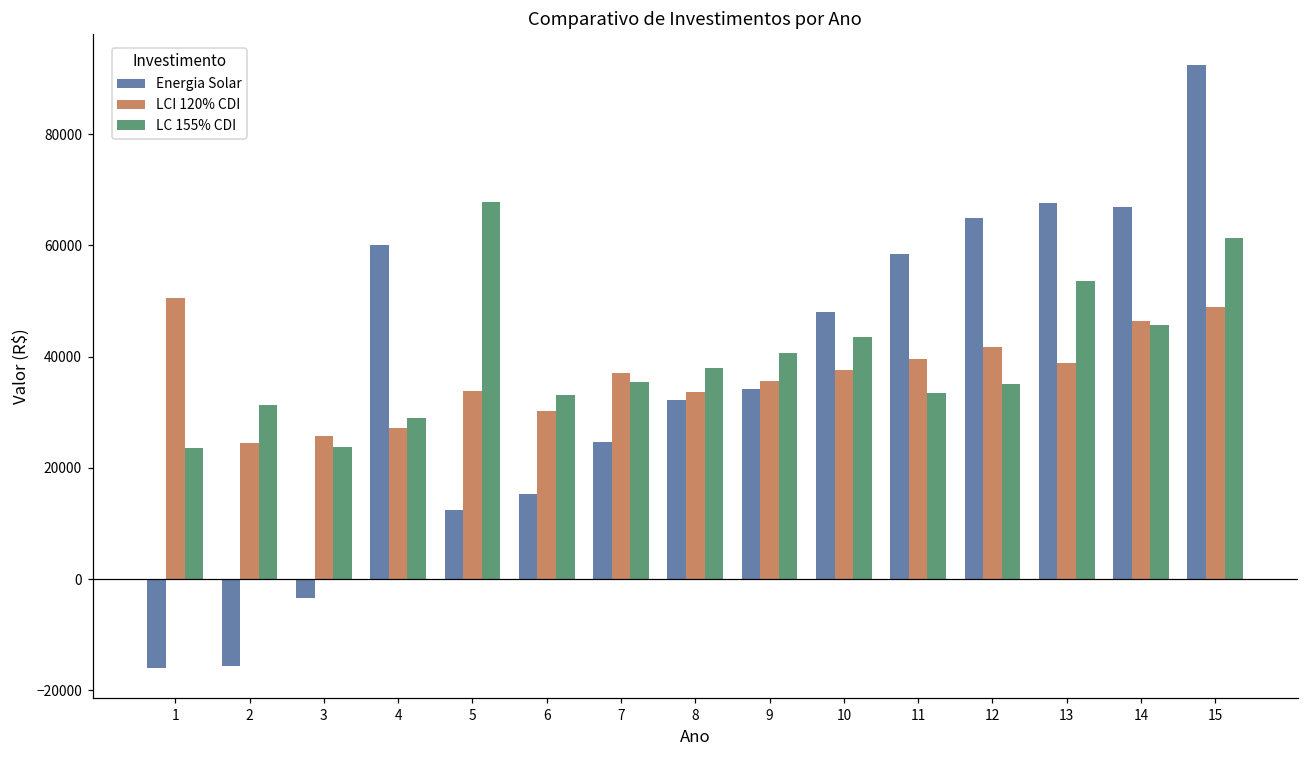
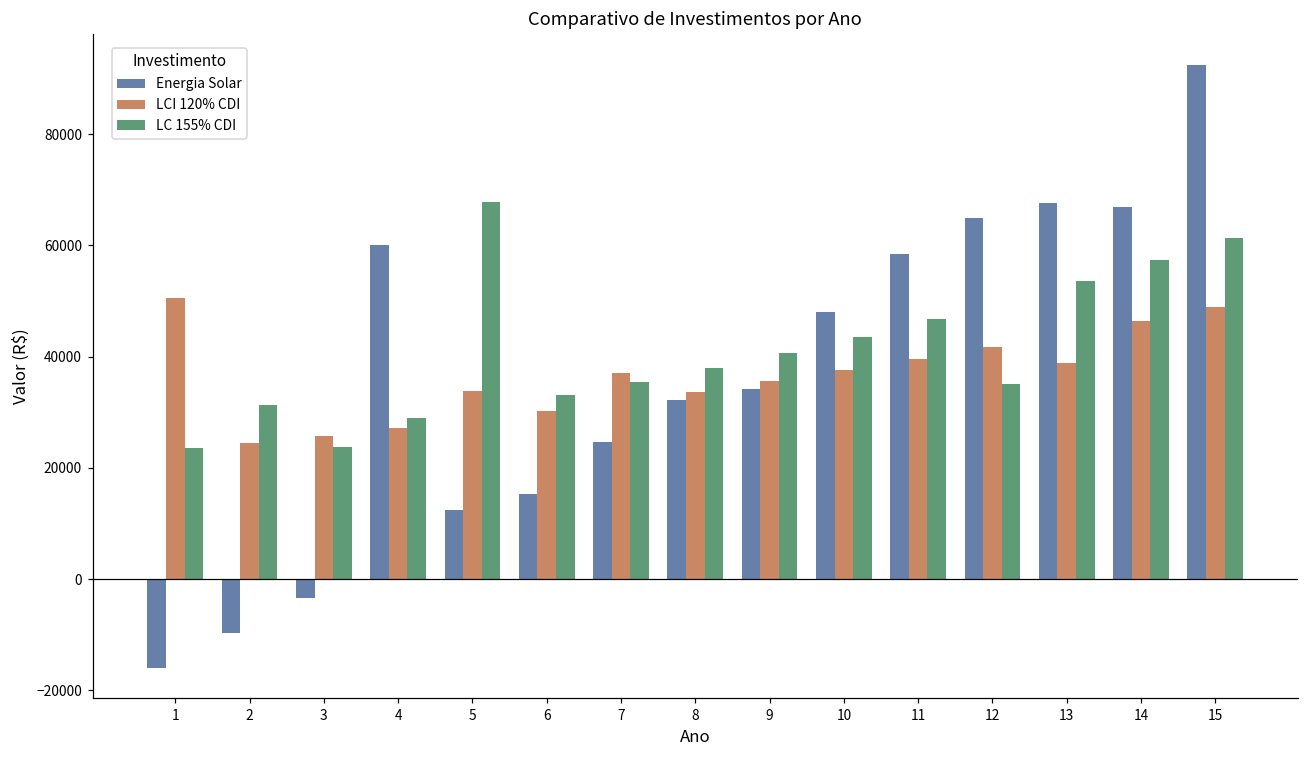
  {
    "Energia Solar": {
      "1": -16000,
-     "2": -16000,
+     "2": -10000,
      "3": -3000,
      "4": 60000,
      "5": 12000,
      "6": 15000,
      "7": 25000,
      "8": 32000,
      "9": 34000,
      "10": 48000,
      "11": 59000,
      "12": 65000,
      "13": 68000,
      "14": 67000,
      "15": 93000
    },
    "LCI 120% CDI": {
      "1": 50000,
      "2": 24000,
      "3": 26000,
      "4": 27000,
      "5": 34000,
      "6": 30000,
      "7": 37000,
      "8": 34000,
      "9": 36000,
      "10": 38000,
      "11": 40000,
      "12": 42000,
      "13": 39000,
      "14": 46000,
      "15": 49000
    },
    "LC 155% CDI": {
      "1": 24000,
      "2": 31000,
      "3": 24000,
      "4": 29000,
      "5": 68000,
      "6": 33000,
      "7": 36000,
      "8": 38000,
      "9": 41000,
      "10": 44000,
-     "11": 33000,
+     "11": 47000,
      "12": 35000,
      "13": 54000,
-     "14": 46000,
+     "14": 57000,
      "15": 61000
    }
  }
